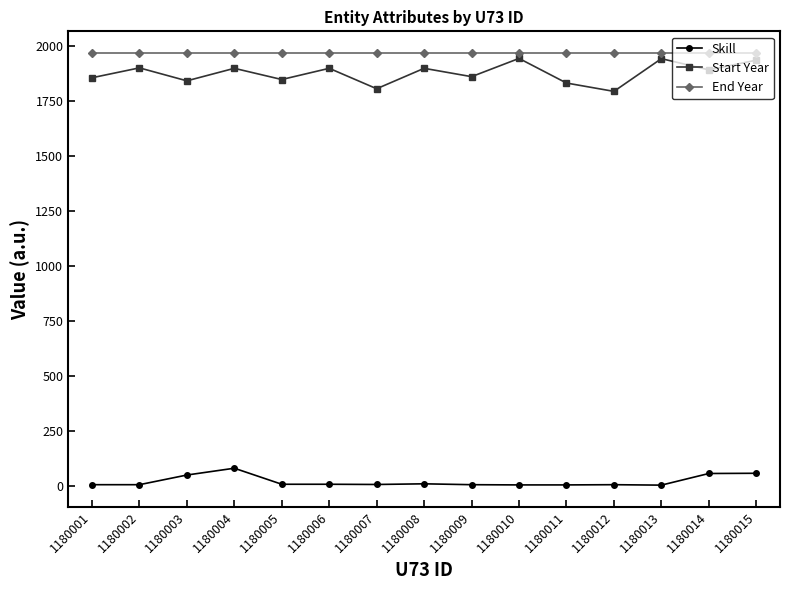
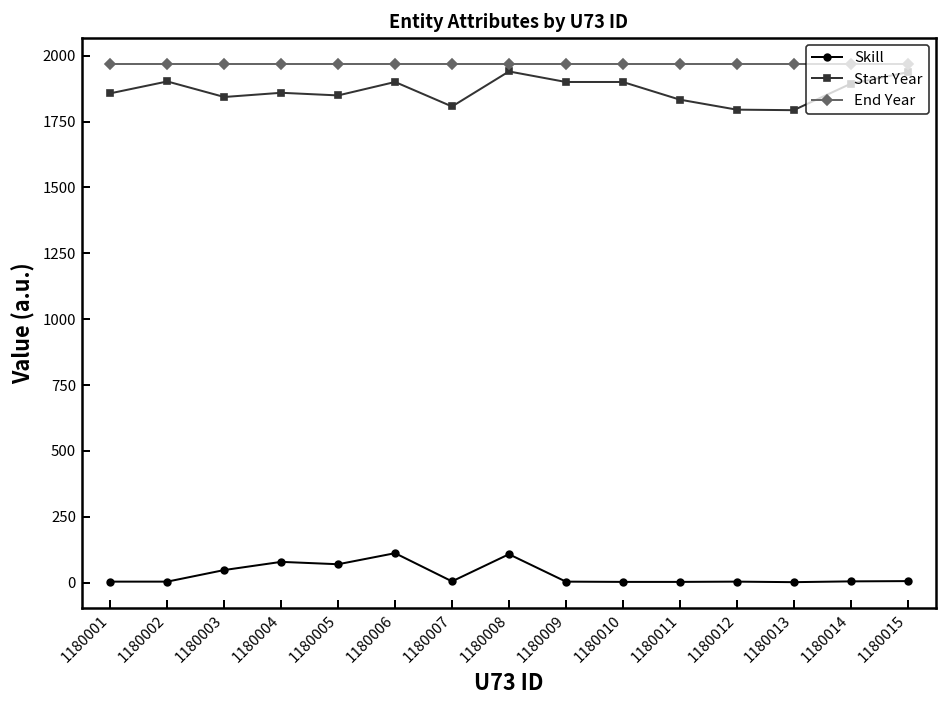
  {
    "Skill": {
      "1180001": 0,
      "1180002": 0,
      "1180003": 50,
      "1180004": 80,
-     "1180005": 10,
-     "1180006": 10,
+     "1180005": 70,
+     "1180006": 110,
      "1180007": 10,
-     "1180008": 10,
+     "1180008": 110,
      "1180009": 0,
      "1180010": 0,
      "1180011": 0,
      "1180012": 0,
      "1180013": 0,
-     "1180014": 60,
-     "1180015": 60
+     "1180014": 10,
+     "1180015": 10
    },
    "Start Year": {
      "1180001": 1860,
      "1180002": 1900,
      "1180003": 1840,
-     "1180004": 1900,
+     "1180004": 1860,
      "1180005": 1850,
      "1180006": 1900,
      "1180007": 1810,
-     "1180008": 1900,
-     "1180009": 1860,
-     "1180010": 1950,
+     "1180008": 1940,
+     "1180009": 1900,
+     "1180010": 1900,
      "1180011": 1830,
      "1180012": 1800,
-     "1180013": 1940
+     "1180013": 1790
    },
    "End Year": {
      "1180001": 1970,
      "1180002": 1970,
      "1180003": 1970,
      "1180004": 1970,
      "1180005": 1970,
      "1180006": 1970,
      "1180007": 1970,
      "1180008": 1970,
      "1180009": 1970,
      "1180010": 1970,
      "1180011": 1970,
      "1180012": 1970,
      "1180013": 1970
    }
  }
